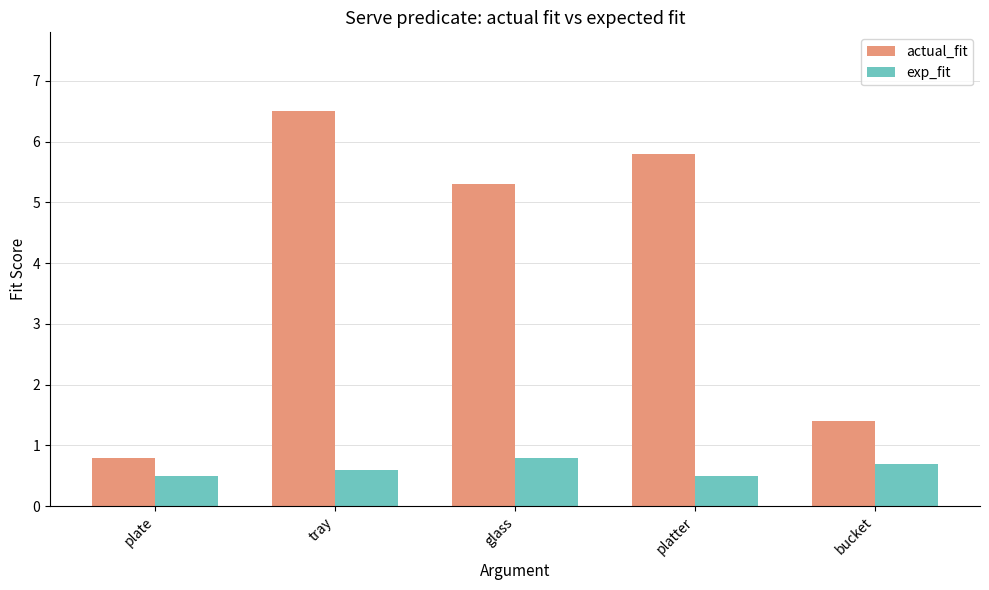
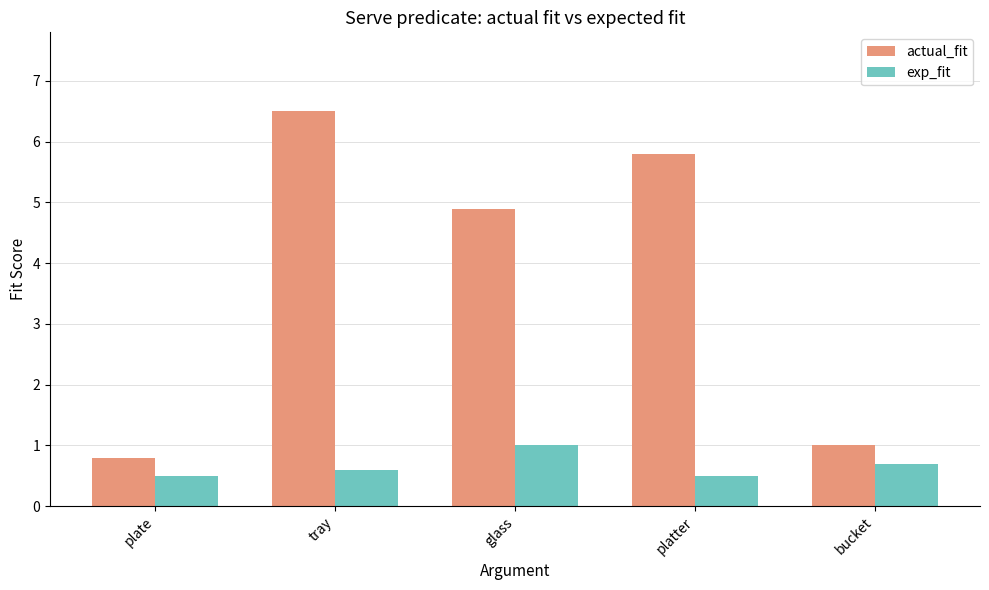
  {
    "actual_fit": {
      "plate": 0.8,
      "tray": 6.5,
-     "glass": 5.3,
+     "glass": 4.9,
      "platter": 5.8,
-     "bucket": 1.4
+     "bucket": 1.0
    },
    "exp_fit": {
      "plate": 0.5,
      "tray": 0.6,
-     "glass": 0.8,
+     "glass": 1.0,
      "platter": 0.5,
      "bucket": 0.7
    }
  }
